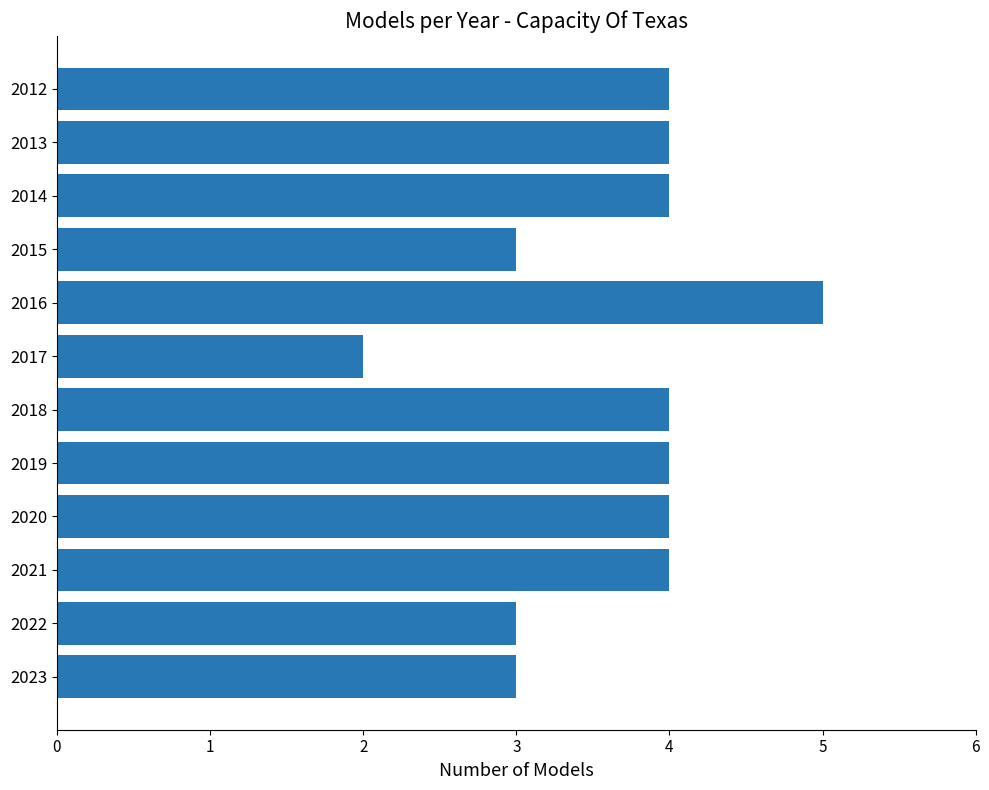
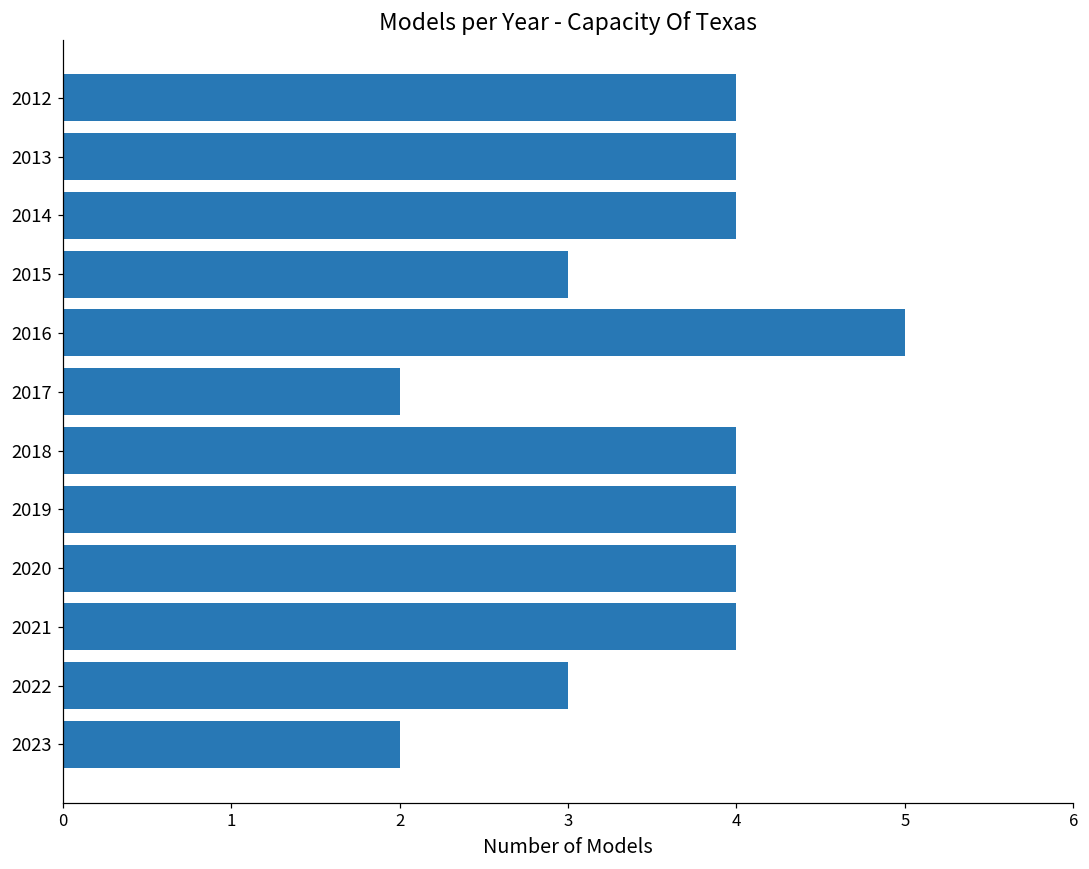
  {
    "2012": 4,
    "2013": 4,
    "2014": 4,
    "2015": 3,
    "2016": 5,
    "2017": 2,
    "2018": 4,
    "2019": 4,
    "2020": 4,
    "2021": 4,
    "2022": 3,
-   "2023": 3
+   "2023": 2
  }
